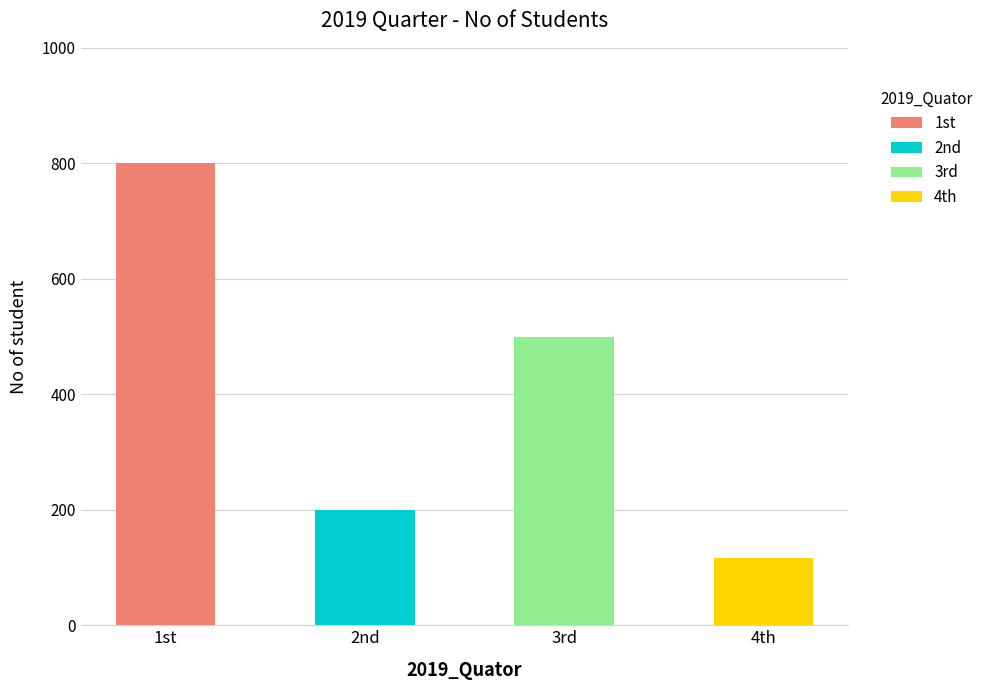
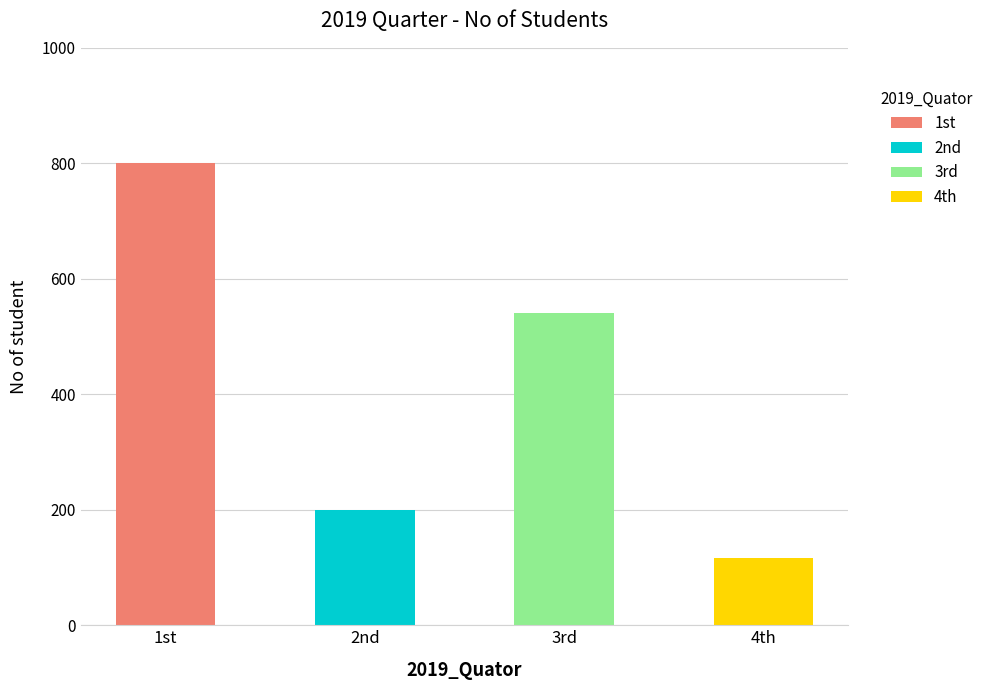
  {
    "1st": 800,
    "2nd": 200,
-   "3rd": 500,
+   "3rd": 540,
    "4th": 120
  }
